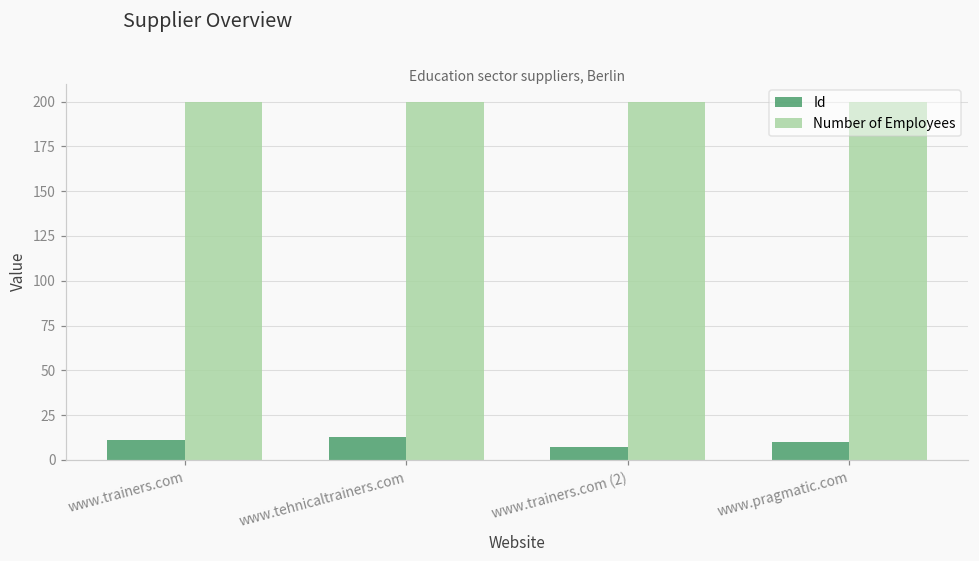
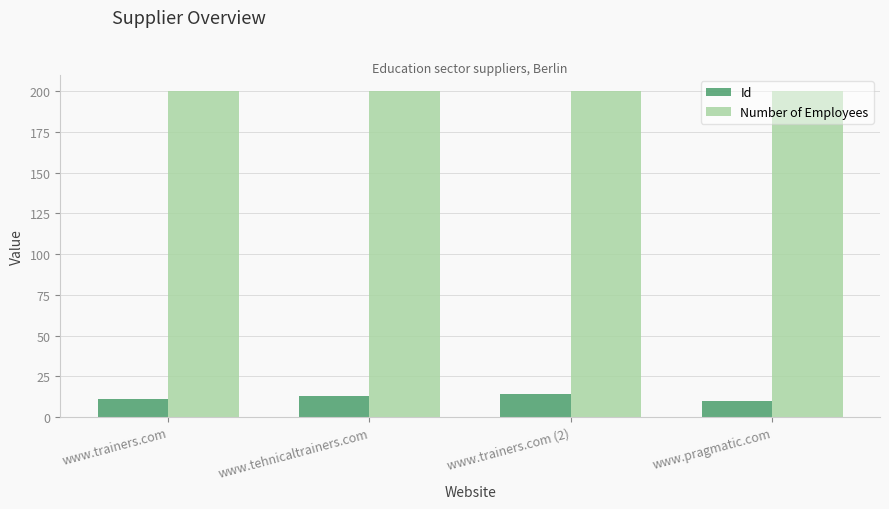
  {
    "Id": {
      "www.trainers.com": 11,
      "www.tehnicaltrainers.com": 13,
-     "www.trainers.com (2)": 7,
+     "www.trainers.com (2)": 14,
      "www.pragmatic.com": 10
    },
    "Number of Employees": {
      "www.trainers.com": 200,
      "www.tehnicaltrainers.com": 200,
      "www.trainers.com (2)": 200
    }
  }
